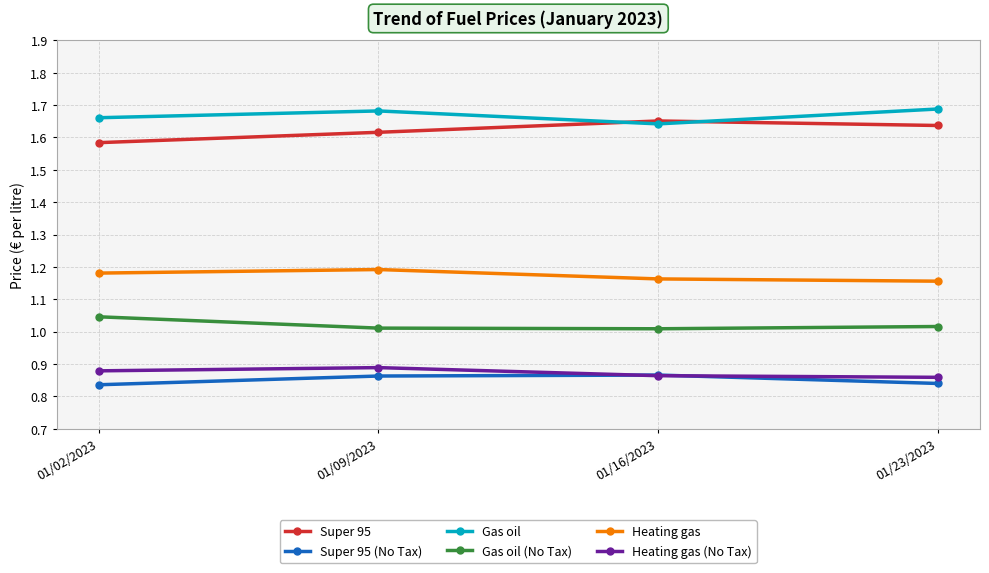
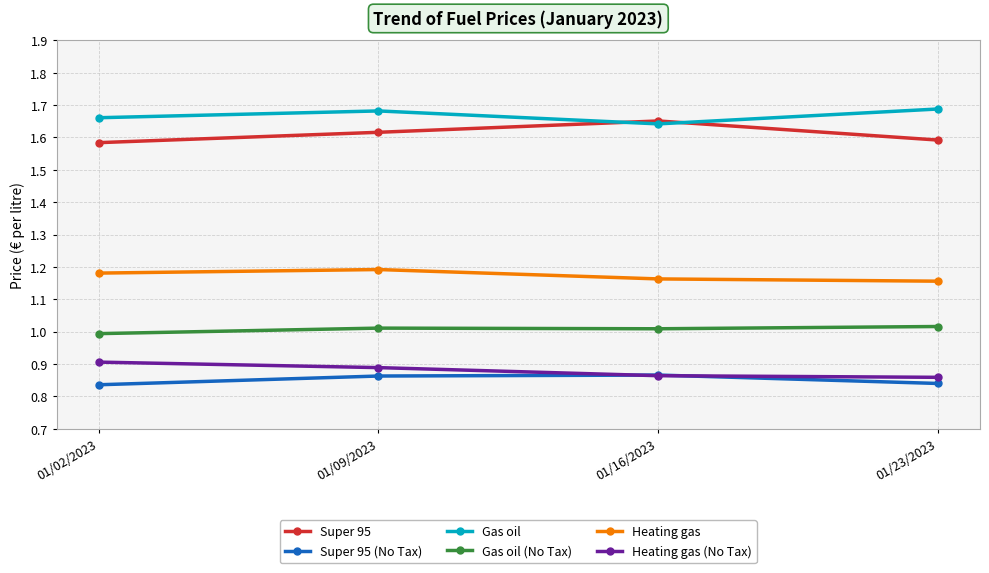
  {
    "Super 95": {
      "01/02/2023": 1.58,
      "01/09/2023": 1.62,
      "01/16/2023": 1.65,
-     "01/23/2023": 1.64
+     "01/23/2023": 1.59
    },
    "Super 95 (No Tax)": {
      "01/02/2023": 0.84,
      "01/09/2023": 0.86,
      "01/23/2023": 0.84
    },
    "Gas oil": {
      "01/02/2023": 1.66,
      "01/09/2023": 1.68,
      "01/16/2023": 1.64,
      "01/23/2023": 1.69
    },
    "Gas oil (No Tax)": {
-     "01/02/2023": 1.05,
+     "01/02/2023": 0.99,
      "01/09/2023": 1.01,
      "01/16/2023": 1.01,
      "01/23/2023": 1.02
    },
    "Heating gas": {
      "01/02/2023": 1.18,
      "01/09/2023": 1.19,
      "01/16/2023": 1.16,
      "01/23/2023": 1.16
    },
    "Heating gas (No Tax)": {
-     "01/02/2023": 0.88,
+     "01/02/2023": 0.91,
      "01/09/2023": 0.89,
      "01/23/2023": 0.86
    }
  }
